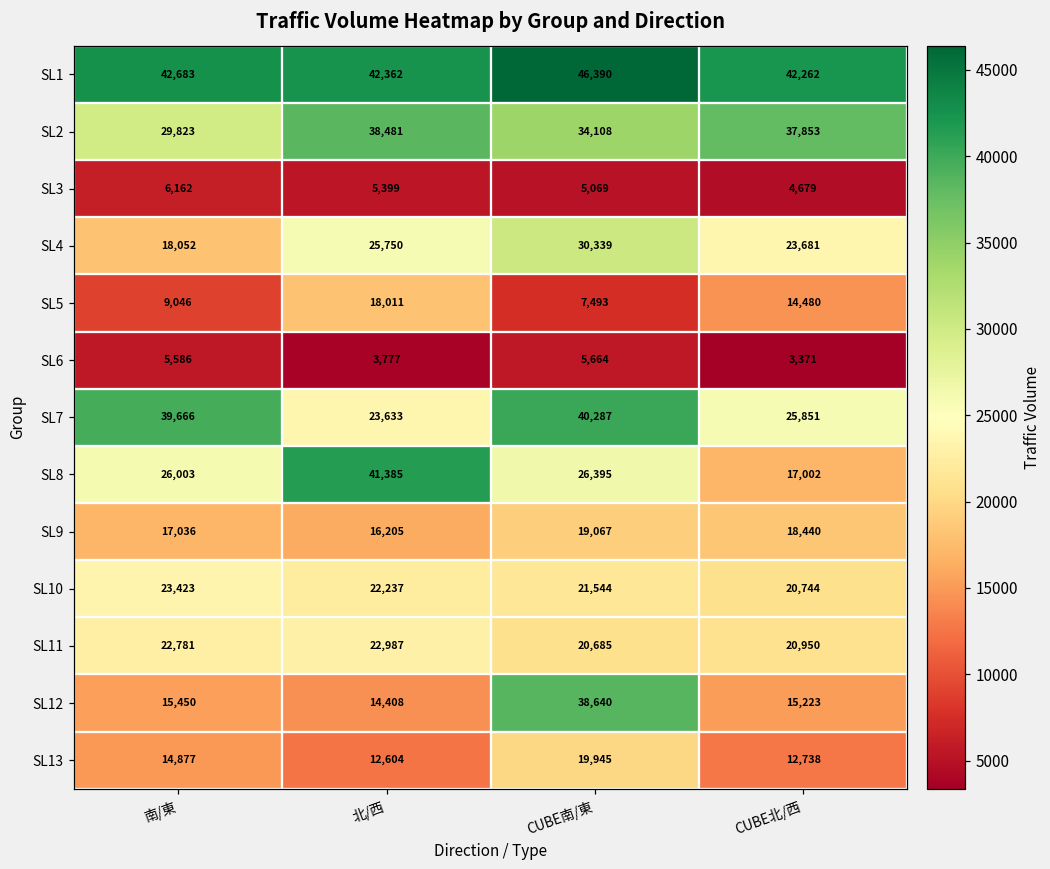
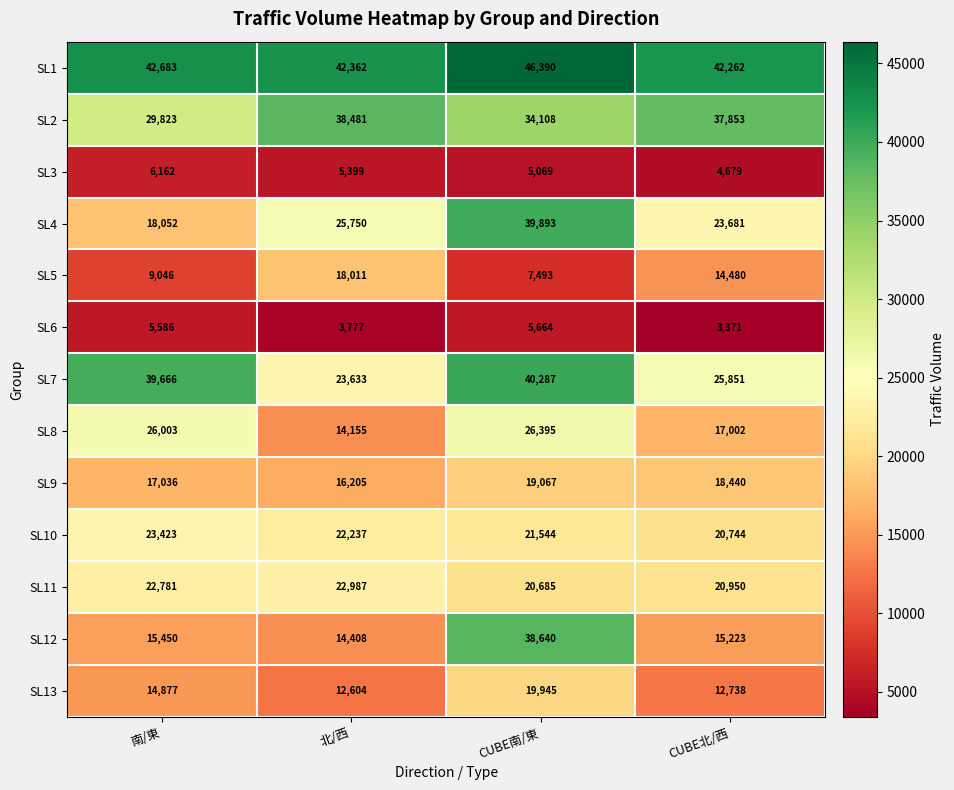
  {
    "SL1": {
      "南/東": "42,683",
      "北/西": "42,362",
      "CUBE南/東": "46,390",
      "CUBE北/西": "42,262"
    },
    "SL2": {
      "南/東": "29,823",
      "北/西": "38,481",
      "CUBE南/東": "34,108",
      "CUBE北/西": "37,853"
    },
    "SL3": {
      "南/東": "6,162",
      "北/西": "5,399",
      "CUBE南/東": "5,069",
      "CUBE北/西": "4,679"
    },
    "SL4": {
      "南/東": "18,052",
      "北/西": "25,750",
-     "CUBE南/東": "30,339",
+     "CUBE南/東": "39,893",
      "CUBE北/西": "23,681"
    },
    "SL5": {
      "南/東": "9,046",
      "北/西": "18,011",
      "CUBE南/東": "7,493",
      "CUBE北/西": "14,480"
    },
    "SL6": {
      "南/東": "5,586",
      "北/西": "3,777",
      "CUBE南/東": "5,664",
      "CUBE北/西": "3,371"
    },
    "SL7": {
      "南/東": "39,666",
      "北/西": "23,633",
      "CUBE南/東": "40,287",
      "CUBE北/西": "25,851"
    },
    "SL8": {
      "南/東": "26,003",
-     "北/西": "41,385",
+     "北/西": "14,155",
      "CUBE南/東": "26,395",
      "CUBE北/西": "17,002"
    },
    "SL9": {
      "南/東": "17,036",
      "北/西": "16,205",
      "CUBE南/東": "19,067",
      "CUBE北/西": "18,440"
    },
    "SL10": {
      "南/東": "23,423",
      "北/西": "22,237",
      "CUBE南/東": "21,544",
      "CUBE北/西": "20,744"
    },
    "SL11": {
      "南/東": "22,781",
      "北/西": "22,987",
      "CUBE南/東": "20,685",
      "CUBE北/西": "20,950"
    },
    "SL12": {
      "南/東": "15,450",
      "北/西": "14,408",
      "CUBE南/東": "38,640",
      "CUBE北/西": "15,223"
    },
    "SL13": {
      "南/東": "14,877",
      "北/西": "12,604",
      "CUBE南/東": "19,945",
      "CUBE北/西": "12,738"
    }
  }
